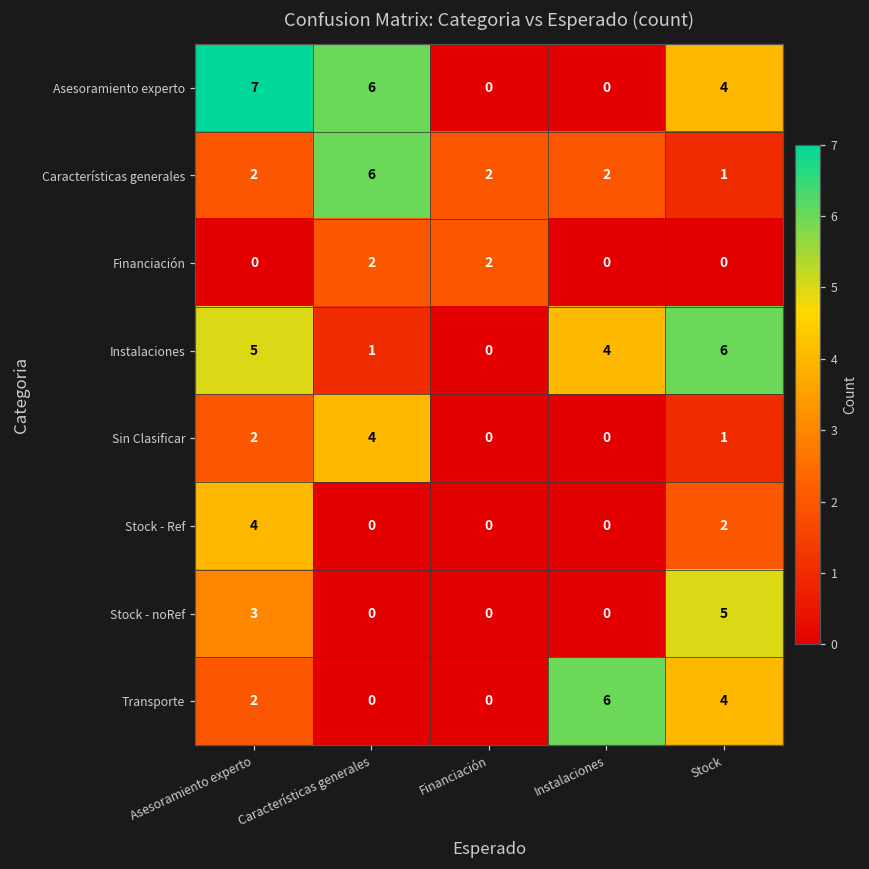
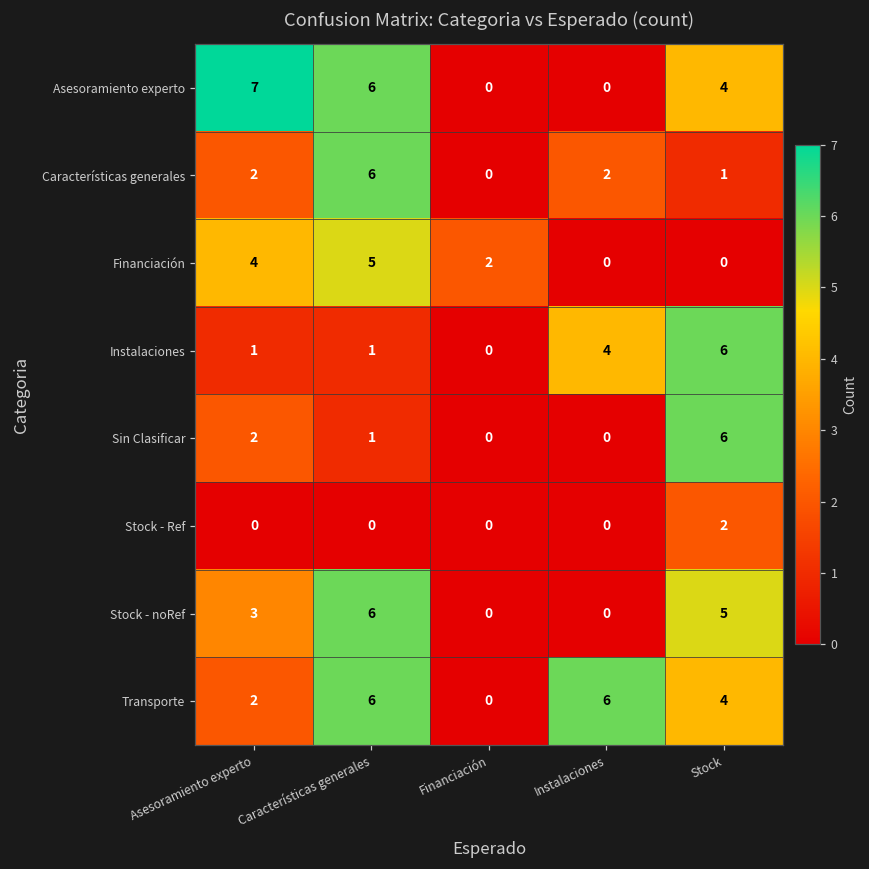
  {
    "Asesoramiento experto": {
      "Asesoramiento experto": 7,
      "Características generales": 6,
      "Financiación": 0,
      "Instalaciones": 0,
      "Stock": 4
    },
    "Características generales": {
      "Asesoramiento experto": 2,
      "Características generales": 6,
-     "Financiación": 2,
+     "Financiación": 0,
      "Instalaciones": 2,
      "Stock": 1
    },
    "Financiación": {
-     "Asesoramiento experto": 0,
-     "Características generales": 2,
+     "Asesoramiento experto": 4,
+     "Características generales": 5,
      "Financiación": 2,
      "Instalaciones": 0,
      "Stock": 0
    },
    "Instalaciones": {
-     "Asesoramiento experto": 5,
+     "Asesoramiento experto": 1,
      "Características generales": 1,
      "Financiación": 0,
      "Instalaciones": 4,
      "Stock": 6
    },
    "Sin Clasificar": {
      "Asesoramiento experto": 2,
-     "Características generales": 4,
+     "Características generales": 1,
      "Financiación": 0,
      "Instalaciones": 0,
-     "Stock": 1
+     "Stock": 6
    },
    "Stock - Ref": {
-     "Asesoramiento experto": 4,
+     "Asesoramiento experto": 0,
      "Características generales": 0,
      "Financiación": 0,
      "Instalaciones": 0,
      "Stock": 2
    },
    "Stock - noRef": {
      "Asesoramiento experto": 3,
-     "Características generales": 0,
+     "Características generales": 6,
      "Financiación": 0,
      "Instalaciones": 0,
      "Stock": 5
    },
    "Transporte": {
      "Asesoramiento experto": 2,
-     "Características generales": 0,
+     "Características generales": 6,
      "Financiación": 0,
      "Instalaciones": 6,
      "Stock": 4
    }
  }
